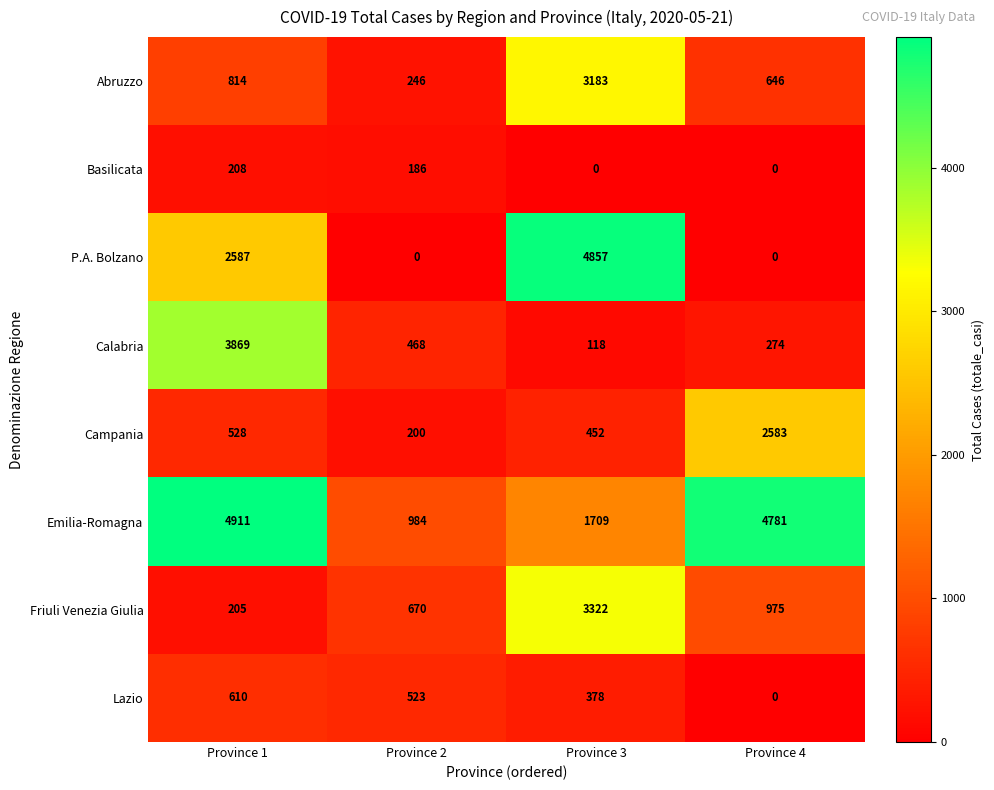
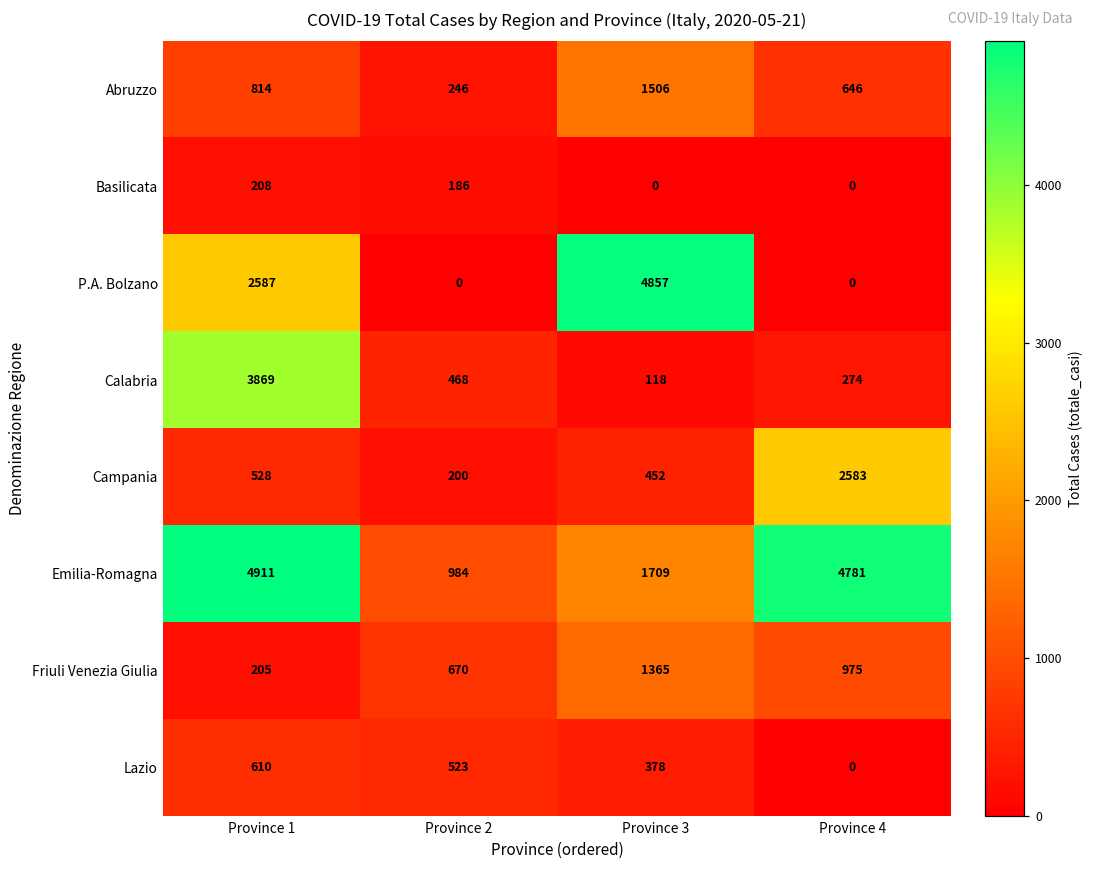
  {
    "Abruzzo": {
      "Province 1": 814,
      "Province 2": 246,
-     "Province 3": 3183,
+     "Province 3": 1506,
      "Province 4": 646
    },
    "Basilicata": {
      "Province 1": 208,
      "Province 2": 186,
      "Province 3": 0,
      "Province 4": 0
    },
    "P.A. Bolzano": {
      "Province 1": 2587,
      "Province 2": 0,
      "Province 3": 4857,
      "Province 4": 0
    },
    "Calabria": {
      "Province 1": 3869,
      "Province 2": 468,
      "Province 3": 118,
      "Province 4": 274
    },
    "Campania": {
      "Province 1": 528,
      "Province 2": 200,
      "Province 3": 452,
      "Province 4": 2583
    },
    "Emilia-Romagna": {
      "Province 1": 4911,
      "Province 2": 984,
      "Province 3": 1709,
      "Province 4": 4781
    },
    "Friuli Venezia Giulia": {
      "Province 1": 205,
      "Province 2": 670,
-     "Province 3": 3322,
+     "Province 3": 1365,
      "Province 4": 975
    },
    "Lazio": {
      "Province 1": 610,
      "Province 2": 523,
      "Province 3": 378,
      "Province 4": 0
    }
  }
